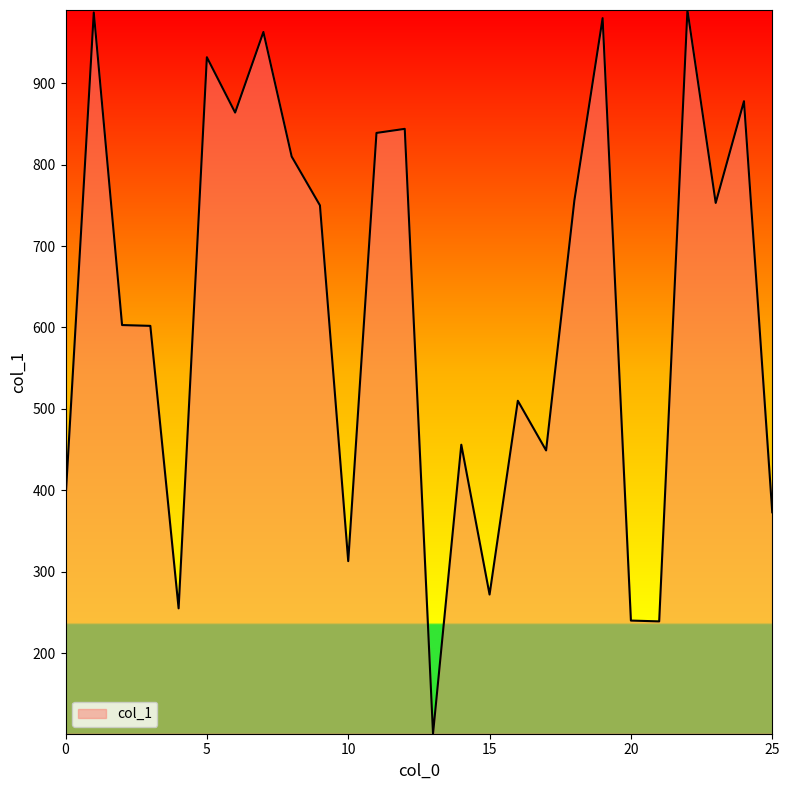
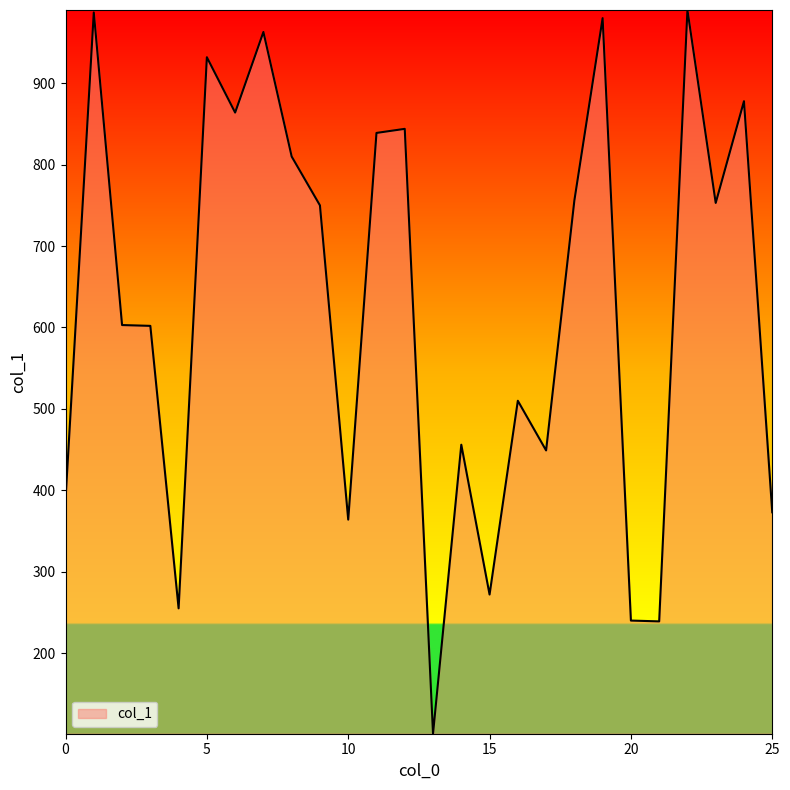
  {
    "0": 390,
    "5": 930,
-   "10": 310,
+   "10": 360,
    "15": 270,
    "20": 240,
    "25": 370
  }
